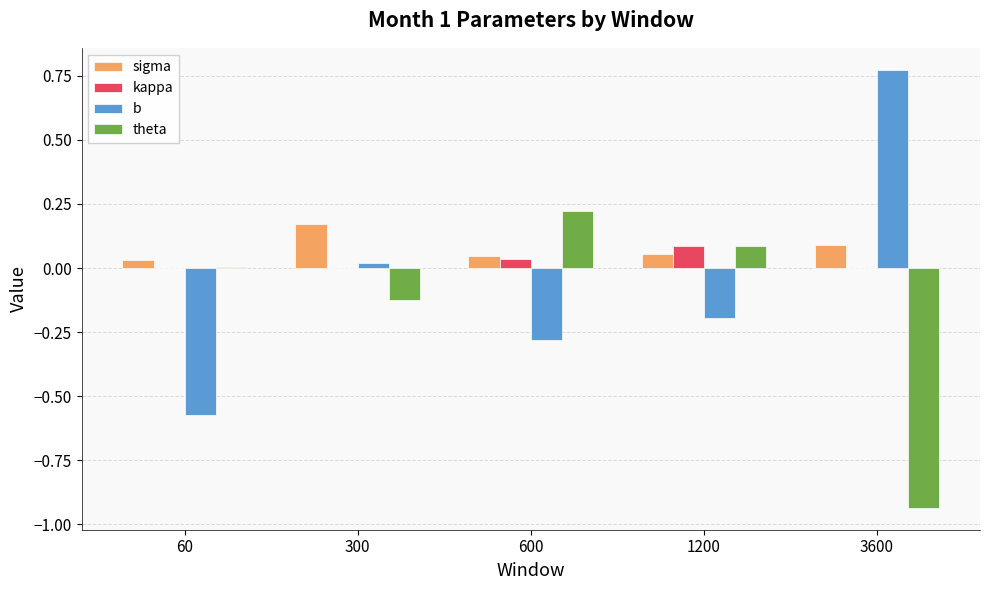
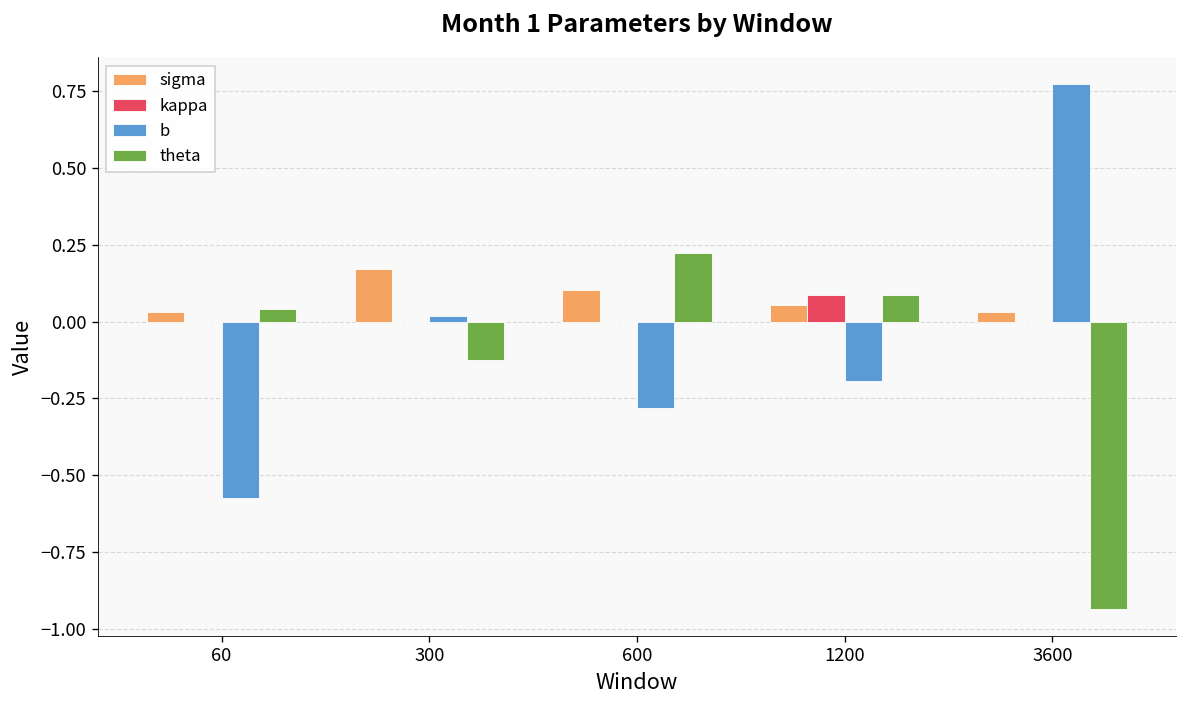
  {
    "sigma": {
      "60": 0.03,
      "300": 0.17,
-     "600": 0.05,
+     "600": 0.10,
      "1200": 0.05,
-     "3600": 0.09
+     "3600": 0.03
    },
    "kappa": {
-     "600": 0.03,
+     "600": 0.00,
      "1200": 0.09
    },
    "b": {
      "60": -0.57,
      "300": 0.02,
      "600": -0.28,
      "1200": -0.19,
      "3600": 0.77
    },
    "theta": {
-     "60": 0.00,
+     "60": 0.04,
      "300": -0.12,
      "600": 0.22,
      "1200": 0.09,
      "3600": -0.94
    }
  }
